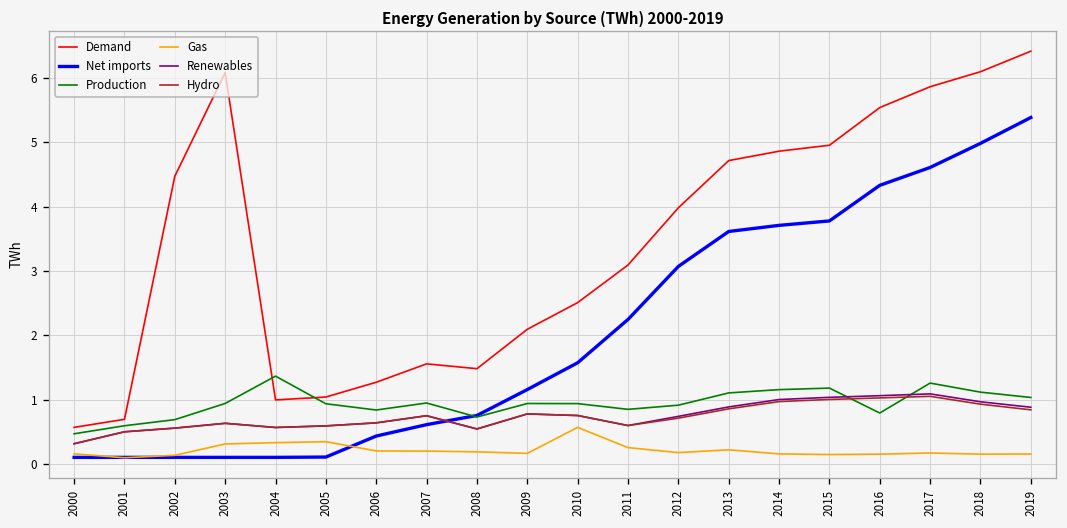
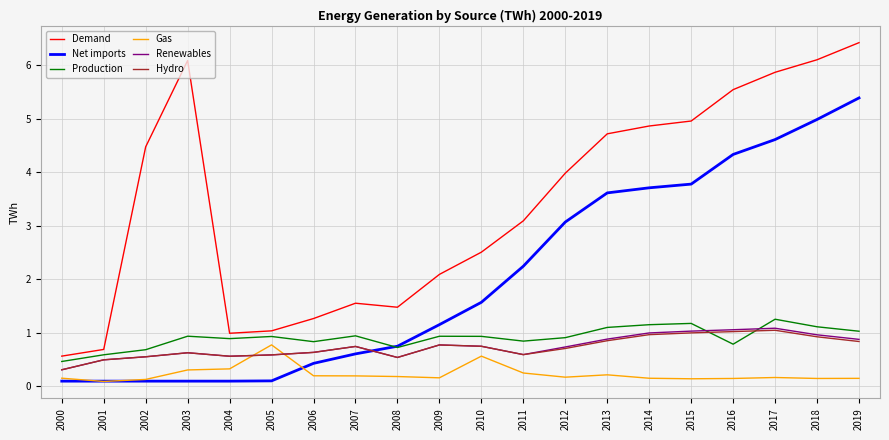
  {
    "Demand": {
      "2000": 0.6,
      "2001": 0.7,
      "2002": 4.5,
      "2004": 1.0,
      "2005": 1.0,
      "2006": 1.3,
      "2007": 1.6,
      "2008": 1.5,
      "2009": 2.1,
      "2010": 2.5,
      "2011": 3.1,
      "2012": 4.0,
      "2013": 4.7,
      "2014": 4.9,
      "2015": 5.0,
      "2016": 5.5,
      "2017": 5.9,
      "2018": 6.1,
      "2019": 6.4
    },
    "Net imports": {
      "2000": 0.1,
      "2003": 0.1,
      "2004": 0.1,
      "2005": 0.1,
      "2006": 0.4,
      "2007": 0.6,
      "2009": 1.2,
      "2010": 1.6,
      "2011": 2.2,
      "2012": 3.1,
      "2013": 3.6,
      "2014": 3.7,
      "2015": 3.8,
      "2016": 4.3,
      "2017": 4.6,
      "2018": 5.0,
      "2019": 5.4
    },
    "Production": {
      "2000": 0.5,
      "2001": 0.6,
      "2002": 0.7,
      "2003": 0.9,
-     "2004": 1.4,
+     "2004": 0.9,
      "2005": 0.9,
      "2006": 0.8,
      "2007": 0.9,
      "2009": 0.9,
      "2010": 0.9,
      "2011": 0.8,
      "2012": 0.9,
      "2013": 1.1,
      "2014": 1.2,
      "2015": 1.2,
      "2016": 0.8,
      "2017": 1.3,
      "2018": 1.1,
      "2019": 1.0
    },
    "Gas": {
      "2000": 0.2,
      "2003": 0.3,
      "2004": 0.3,
-     "2005": 0.3,
+     "2005": 0.8,
      "2006": 0.2,
      "2007": 0.2,
      "2008": 0.2,
      "2009": 0.2,
      "2010": 0.6,
      "2011": 0.3,
      "2012": 0.2,
      "2013": 0.2,
      "2014": 0.2,
      "2015": 0.1,
      "2016": 0.2,
      "2017": 0.2,
      "2018": 0.2,
      "2019": 0.2
    }
  }
